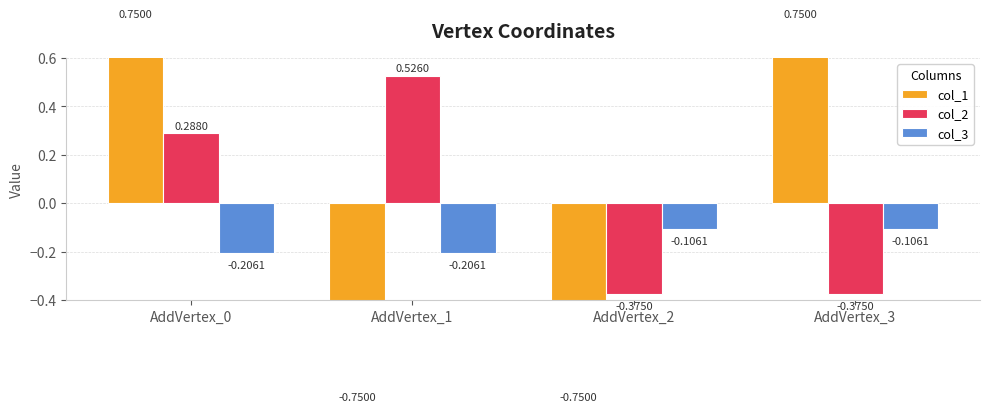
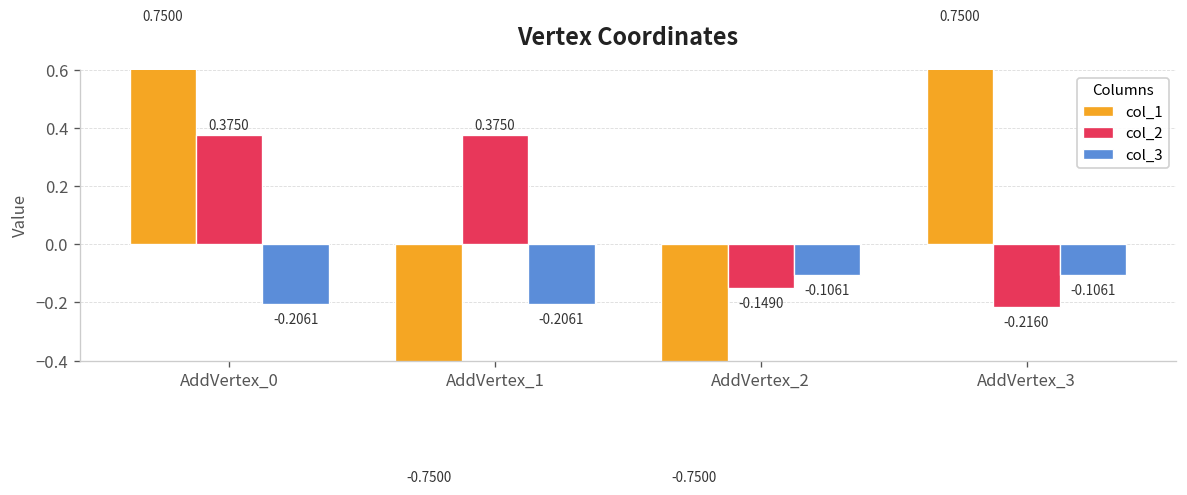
  {
    "col_2": {
-     "AddVertex_0": 0.2880,
-     "AddVertex_1": 0.5260,
-     "AddVertex_2": -0.3750,
-     "AddVertex_3": -0.3750
+     "AddVertex_0": 0.3750,
+     "AddVertex_1": 0.3750,
+     "AddVertex_2": -0.1490,
+     "AddVertex_3": -0.2160
    },
    "col_3": {
      "AddVertex_0": -0.2061,
      "AddVertex_1": -0.2061,
      "AddVertex_2": -0.1061,
      "AddVertex_3": -0.1061
    }
  }
